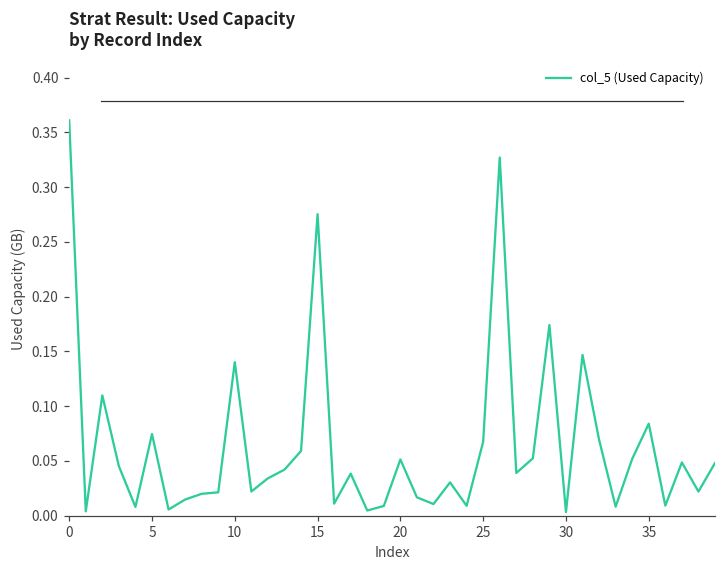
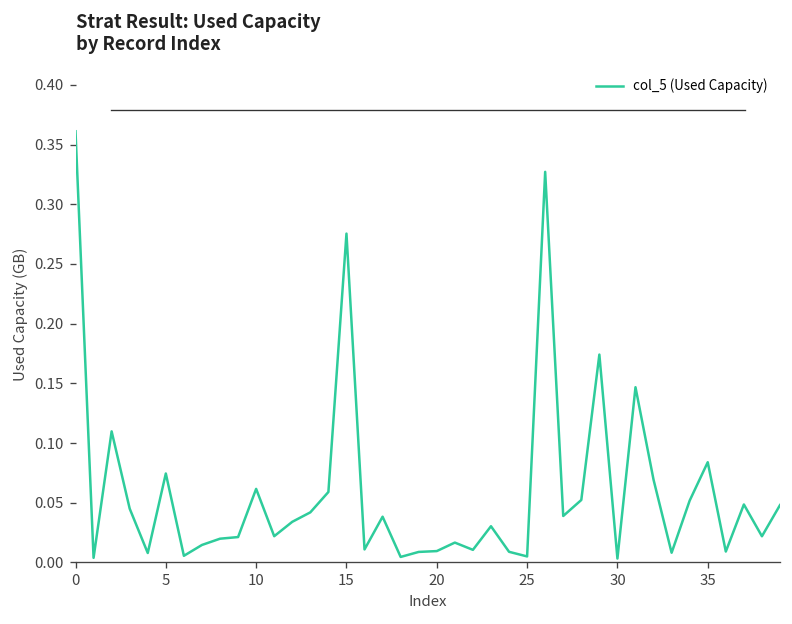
  {
    "0": 0.36,
    "5": 0.07,
-   "10": 0.14,
+   "10": 0.06,
    "15": 0.28,
-   "20": 0.05,
-   "25": 0.07,
+   "20": 0.01,
+   "25": 0.01,
    "30": 0.00,
    "35": 0.08
  }
